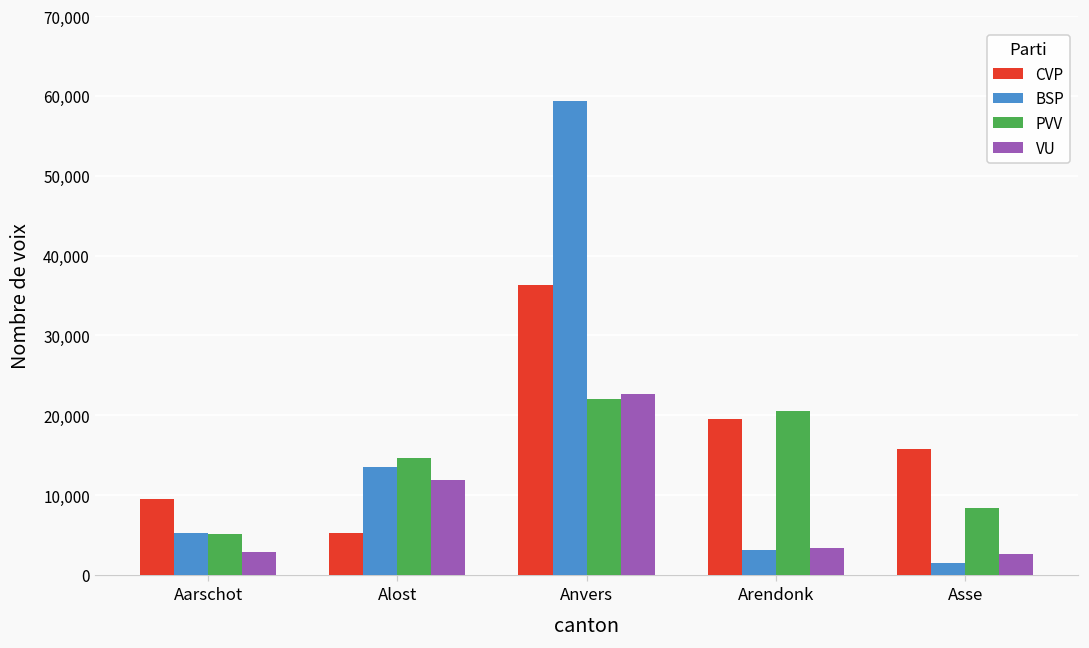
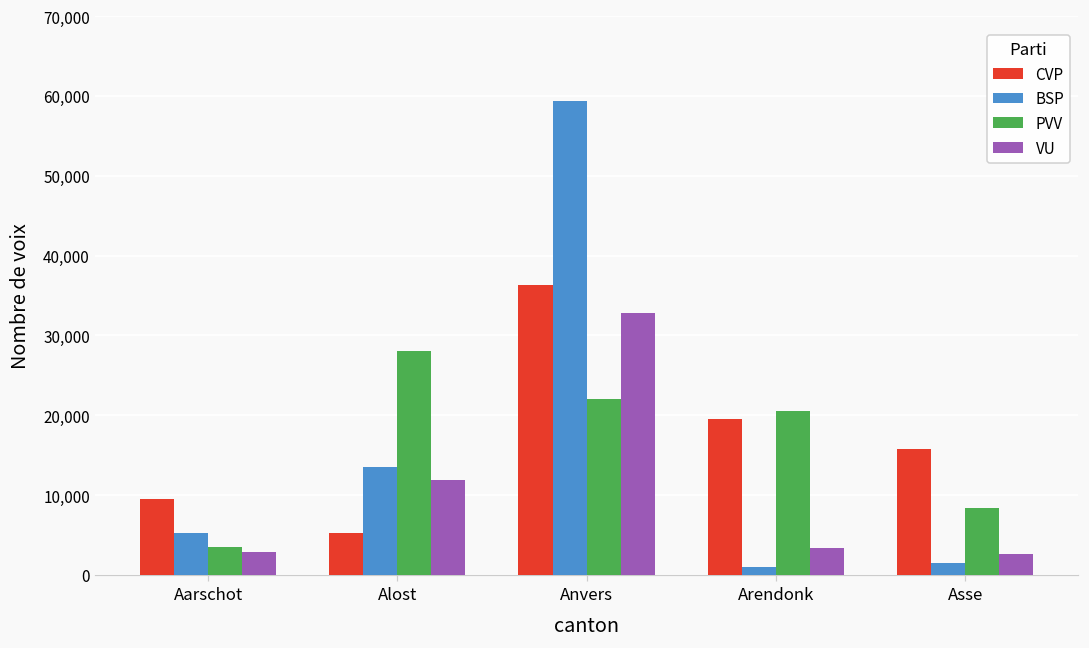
  {
    "CVP": {
      "Aarschot": "9,000",
      "Alost": "5,000",
      "Anvers": "36,000",
      "Arendonk": "20,000",
      "Asse": "16,000"
    },
    "BSP": {
      "Aarschot": "5,000",
      "Alost": "14,000",
      "Anvers": "59,000",
-     "Arendonk": "3,000",
+     "Arendonk": "1,000",
      "Asse": "1,000"
    },
    "PVV": {
-     "Aarschot": "5,000",
-     "Alost": "15,000",
+     "Aarschot": "4,000",
+     "Alost": "28,000",
      "Anvers": "22,000",
      "Arendonk": "21,000",
      "Asse": "8,000"
    },
    "VU": {
      "Aarschot": "3,000",
      "Alost": "12,000",
-     "Anvers": "23,000",
+     "Anvers": "33,000",
      "Arendonk": "3,000",
      "Asse": "3,000"
    }
  }
